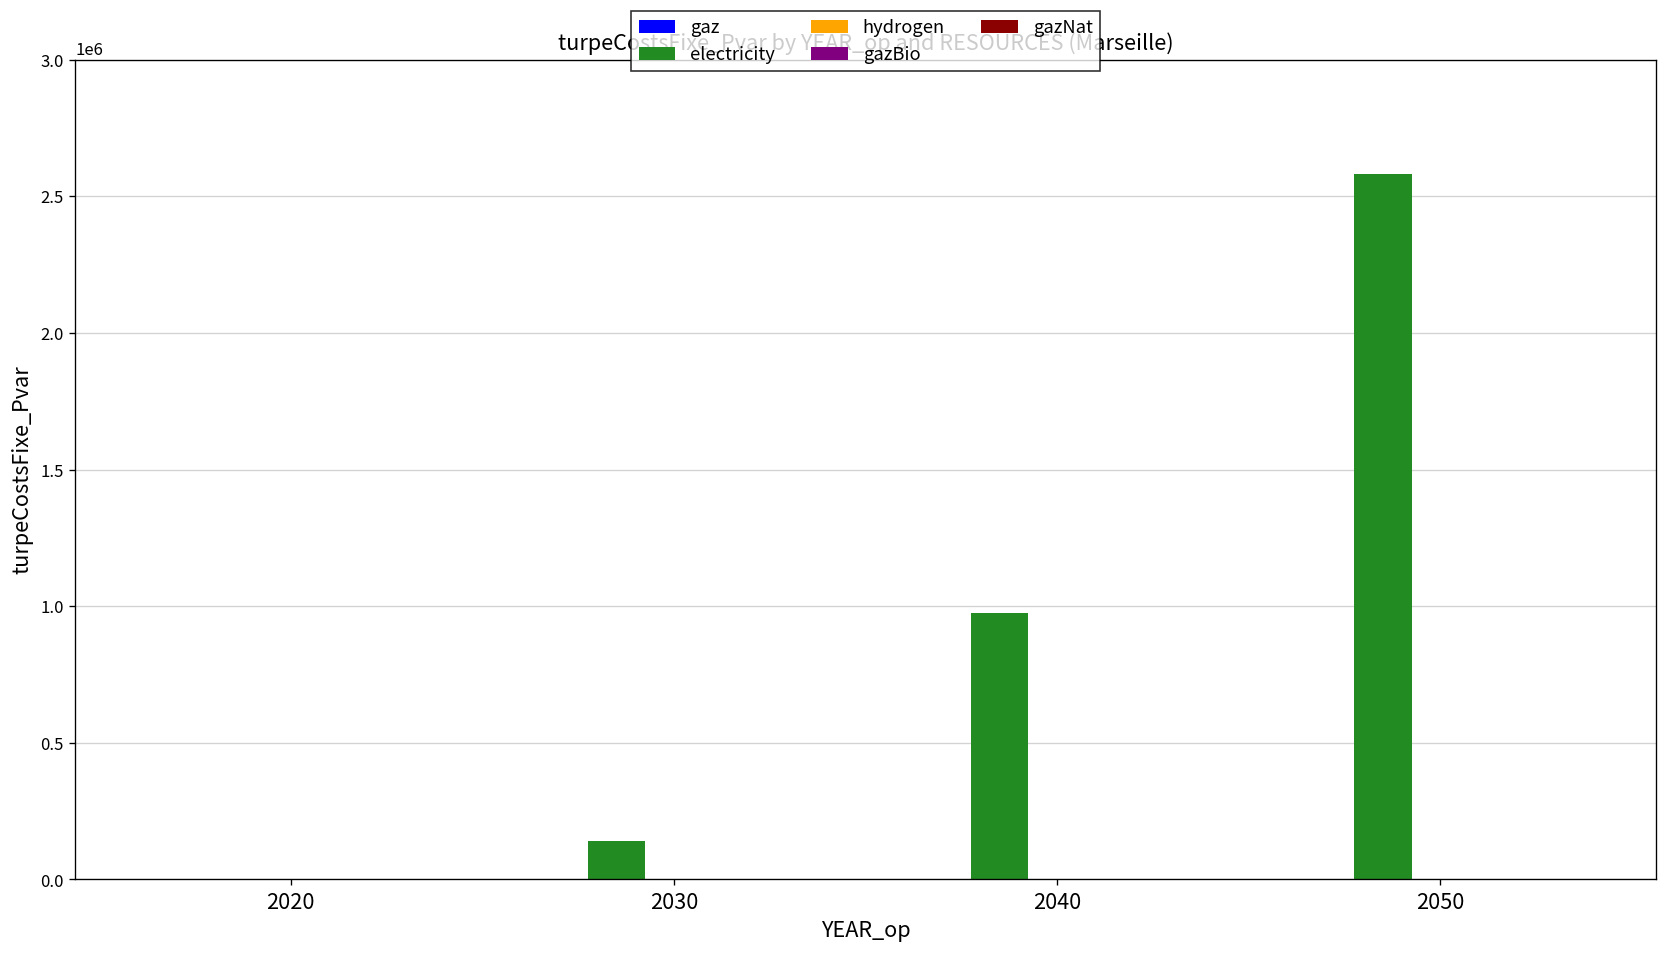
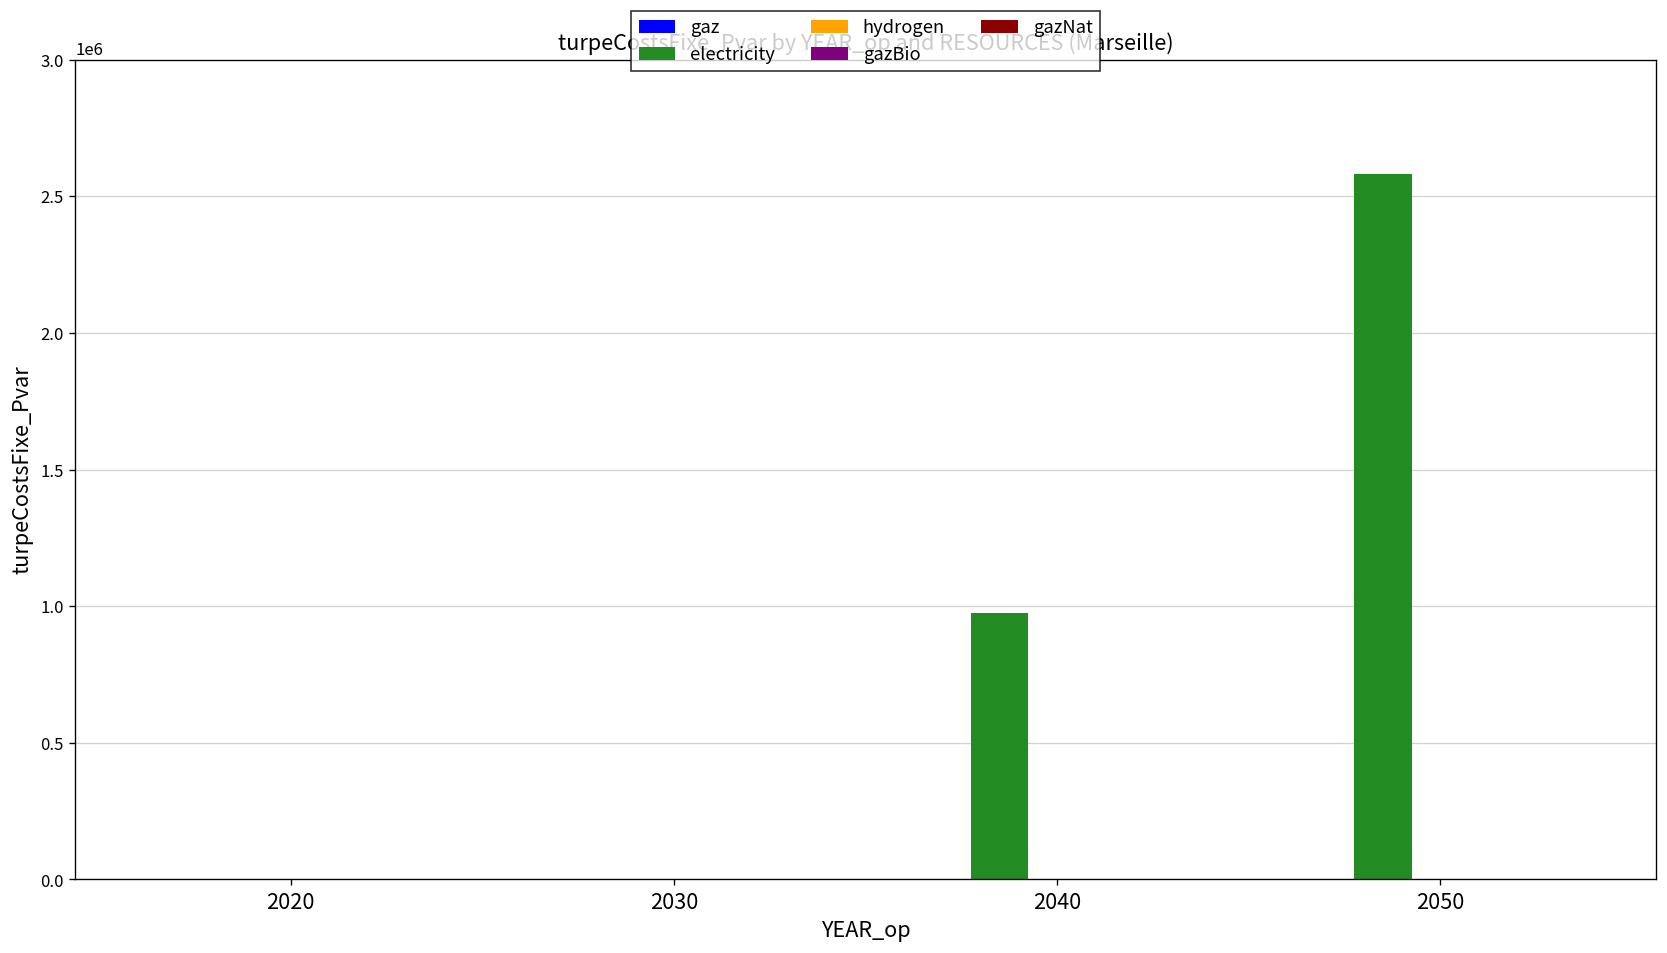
  {
    "gaz": {
      "2020": 0,
      "2030": 0,
      "2040": 0,
      "2050": 0
    },
    "electricity": {
      "2020": 0,
-     "2030": 140000,
+     "2030": 0,
      "2040": 980000,
      "2050": 2580000
    },
    "hydrogen": {
      "2020": 0,
      "2030": 0,
      "2040": 0,
      "2050": 0
    },
    "gazBio": {
      "2020": 0,
      "2030": 0,
      "2040": 0,
      "2050": 0
    },
    "gazNat": {
      "2020": 0,
      "2030": 0,
      "2040": 0,
      "2050": 0
    }
  }
